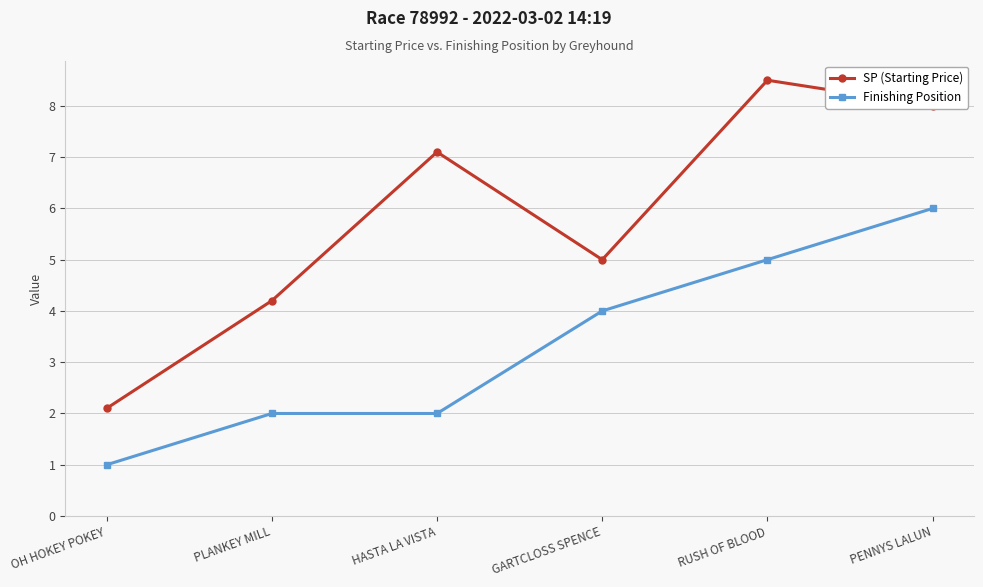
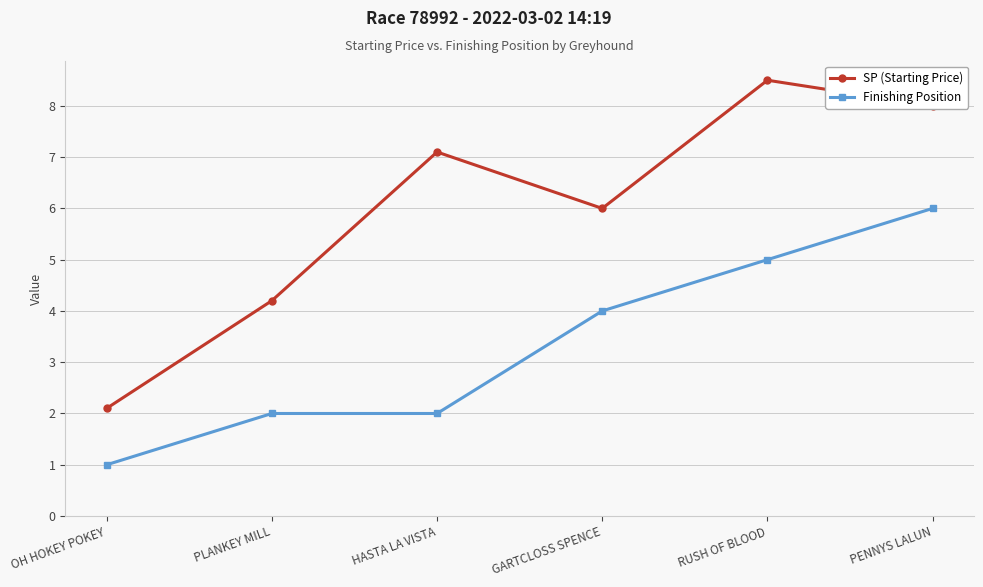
  {
    "SP (Starting Price)": {
      "OH HOKEY POKEY": 2.1,
      "PLANKEY MILL": 4.2,
      "HASTA LA VISTA": 7.1,
-     "GARTCLOSS SPENCE": 5,
+     "GARTCLOSS SPENCE": 6,
      "RUSH OF BLOOD": 8.5
    },
    "Finishing Position": {
      "OH HOKEY POKEY": 1,
      "PLANKEY MILL": 2,
      "HASTA LA VISTA": 2,
      "GARTCLOSS SPENCE": 4,
      "RUSH OF BLOOD": 5,
      "PENNYS LALUN": 6
    }
  }
